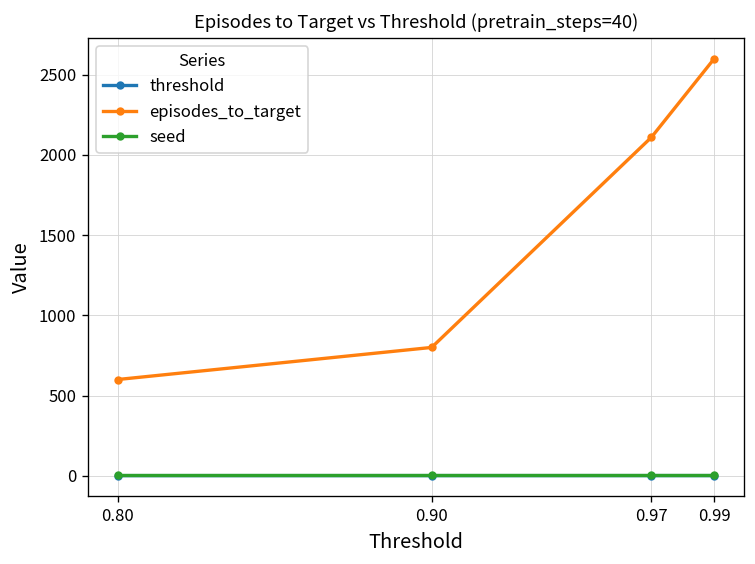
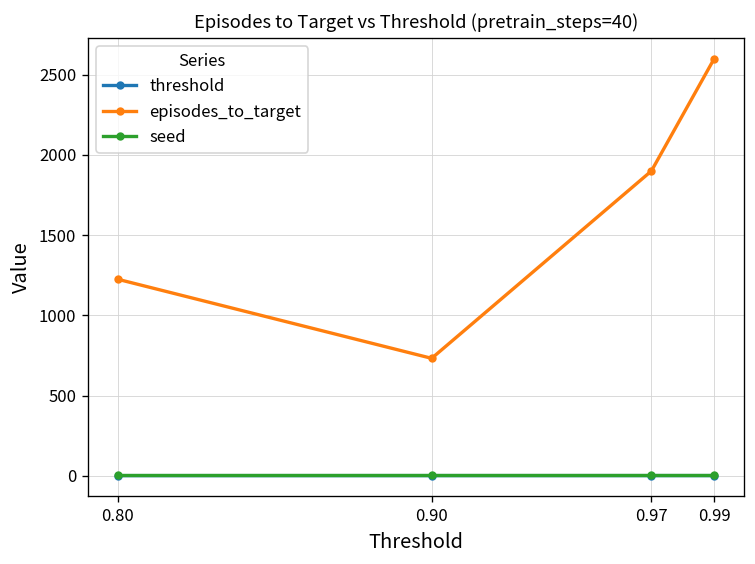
  {
    "seed": {
      "0.80": 0,
      "0.90": 0,
      "0.97": 0,
      "0.99": 0
    },
    "episodes_to_target": {
-     "0.80": 600,
-     "0.90": 800,
-     "0.97": 2110,
+     "0.80": 1230,
+     "0.90": 730,
+     "0.97": 1900,
      "0.99": 2600
    }
  }
